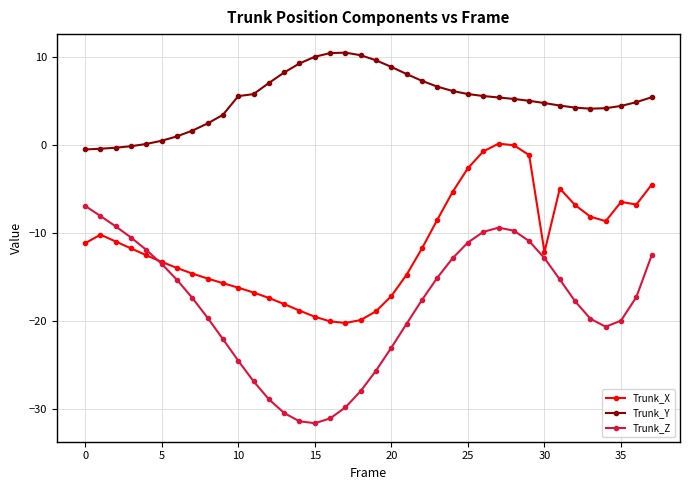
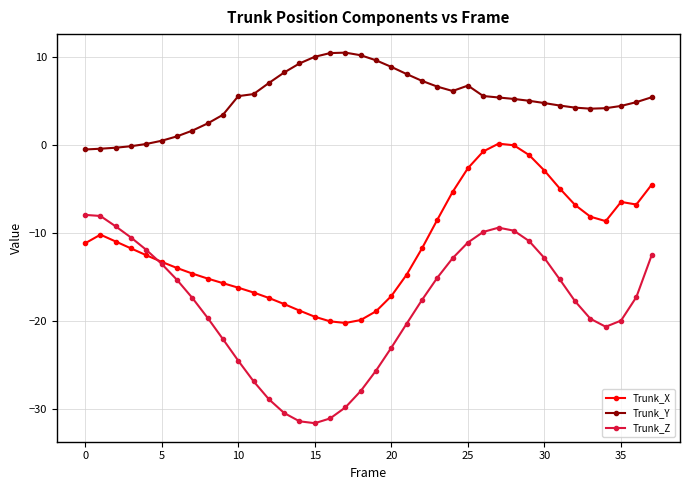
  {
    "Trunk_X": {
      "0": -11,
      "10": -16,
      "15": -20,
      "20": -17,
      "25": -3,
-     "30": -12,
+     "30": -3,
      "35": -6
    },
    "Trunk_Y": {
      "0": 0,
      "5": 1,
      "10": 6,
      "15": 10,
      "20": 9,
-     "25": 6,
+     "25": 7,
      "30": 5,
      "35": 4
    },
    "Trunk_Z": {
-     "0": -7,
+     "0": -8,
      "10": -25,
      "15": -32,
      "20": -23,
      "25": -11,
      "30": -13,
      "35": -20
    }
  }
